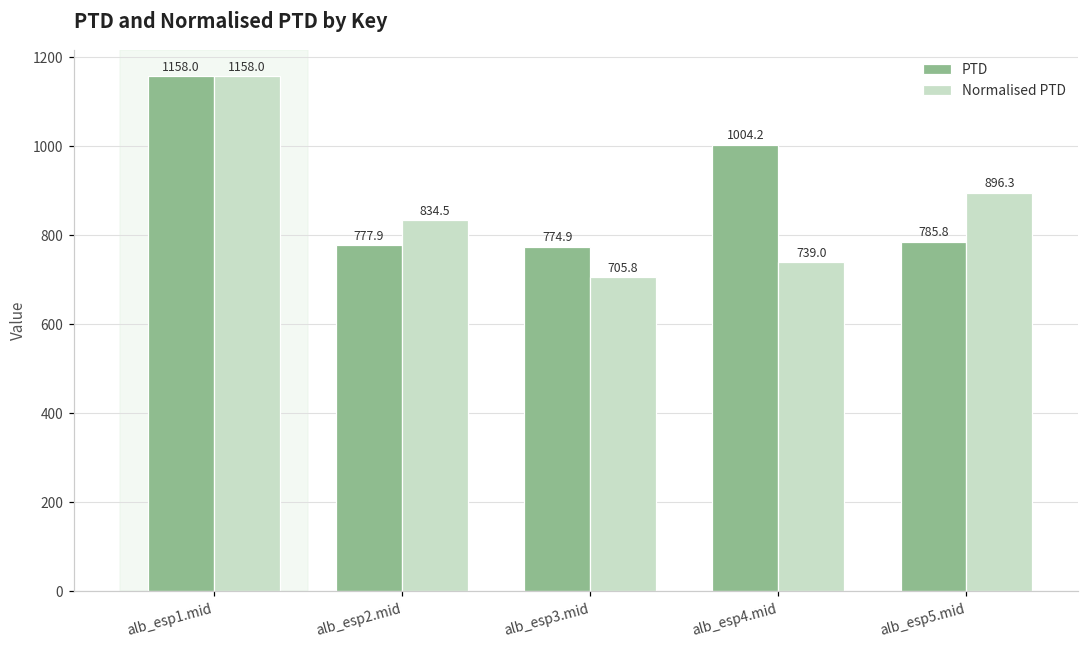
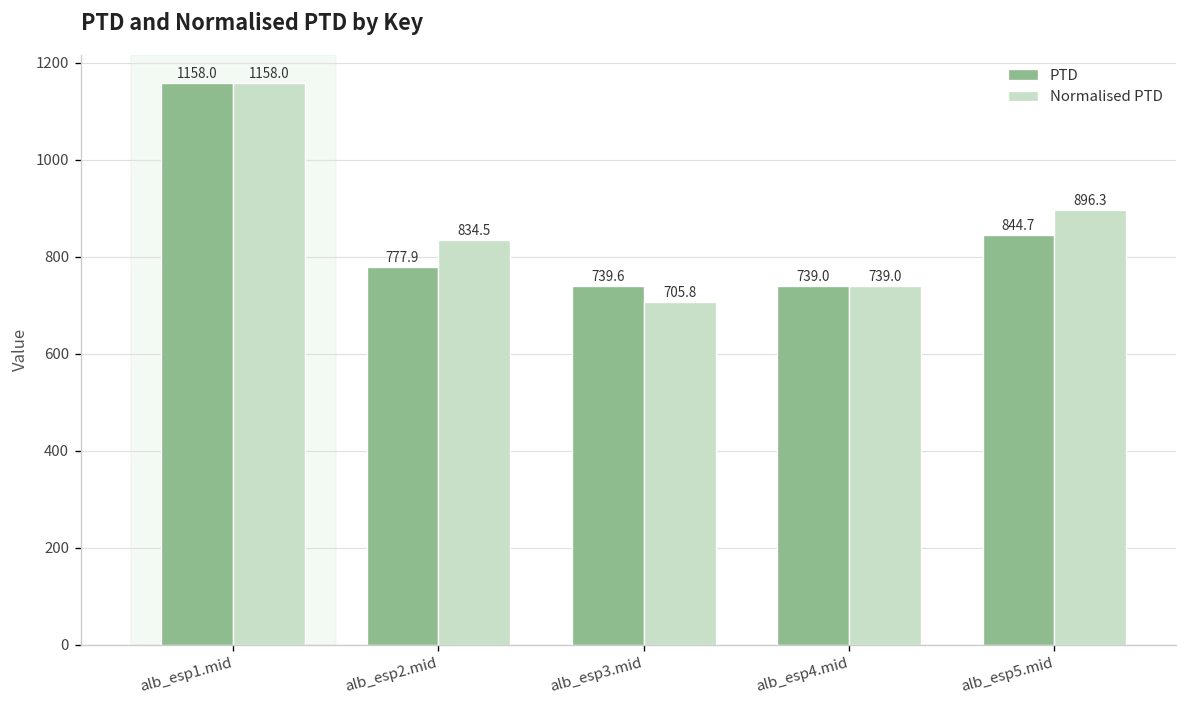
  {
    "PTD": {
      "alb_esp1.mid": 1158.0,
      "alb_esp2.mid": 777.9,
-     "alb_esp3.mid": 774.9,
-     "alb_esp4.mid": 1004.2,
-     "alb_esp5.mid": 785.8
+     "alb_esp3.mid": 739.6,
+     "alb_esp4.mid": 739.0,
+     "alb_esp5.mid": 844.7
    },
    "Normalised PTD": {
      "alb_esp1.mid": 1158.0,
      "alb_esp2.mid": 834.5,
      "alb_esp3.mid": 705.8,
      "alb_esp4.mid": 739.0,
      "alb_esp5.mid": 896.3
    }
  }
